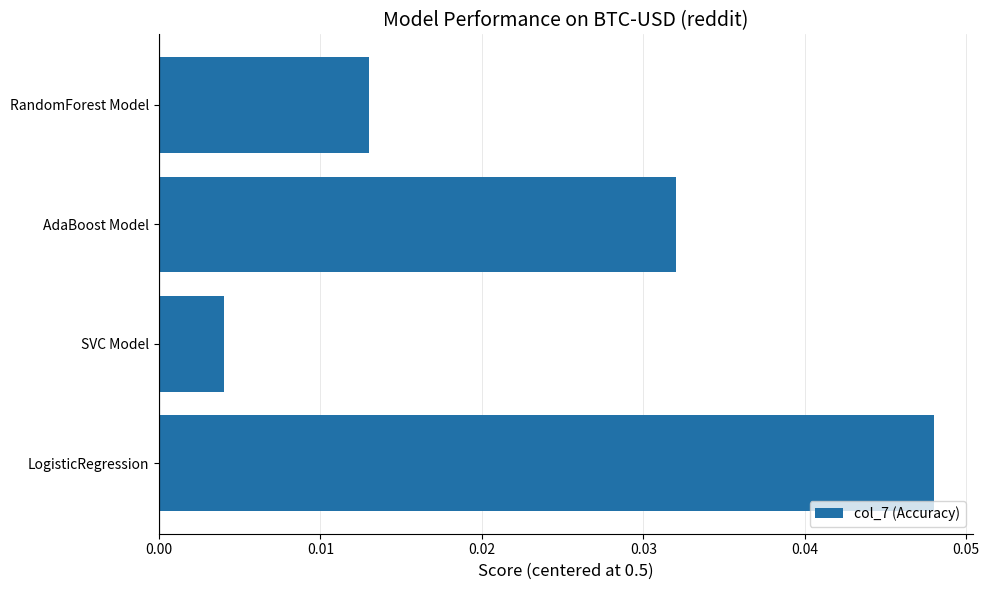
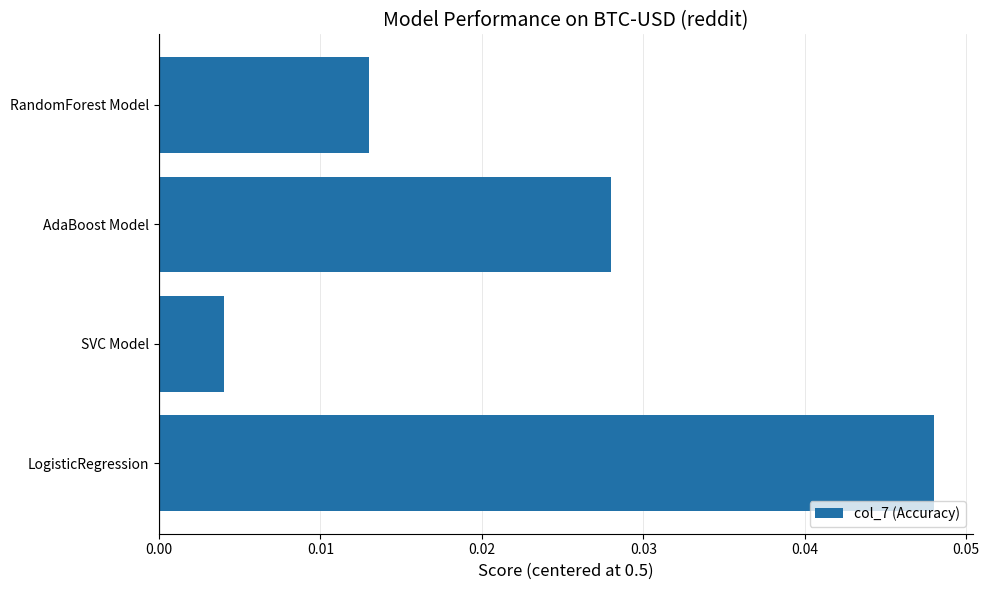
  {
    "RandomForest Model": 0.0130,
-   "AdaBoost Model": 0.0320,
+   "AdaBoost Model": 0.0280,
    "SVC Model": 0.0040,
    "LogisticRegression": 0.0480
  }
